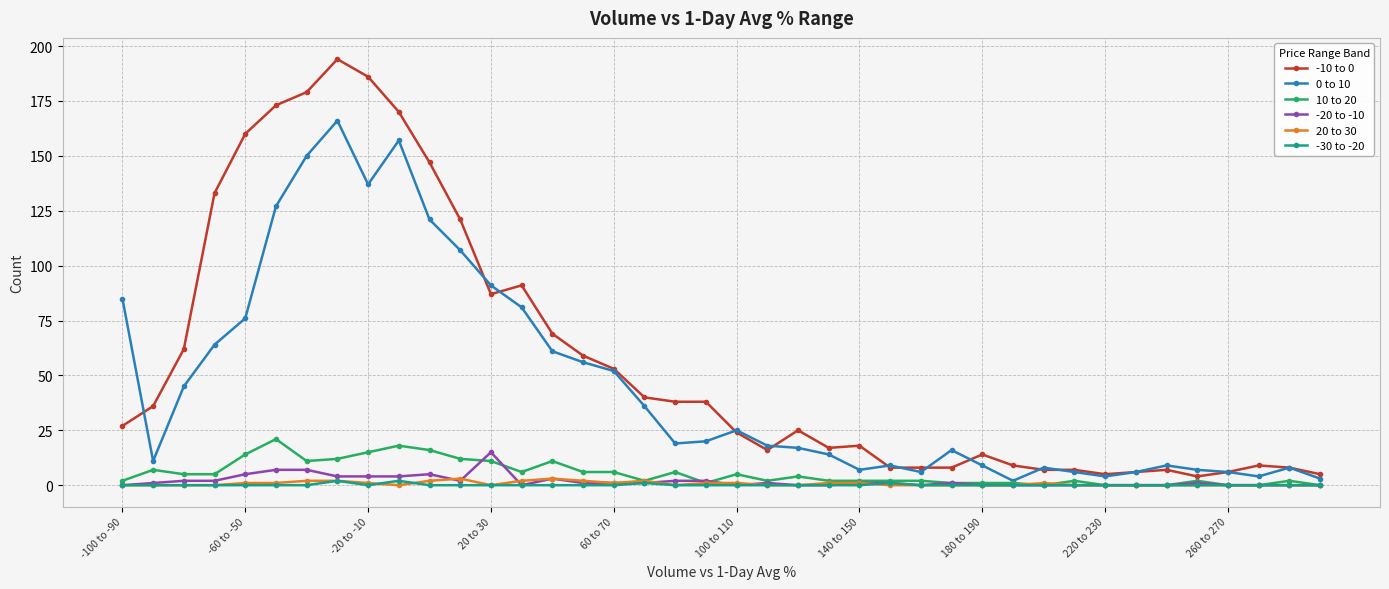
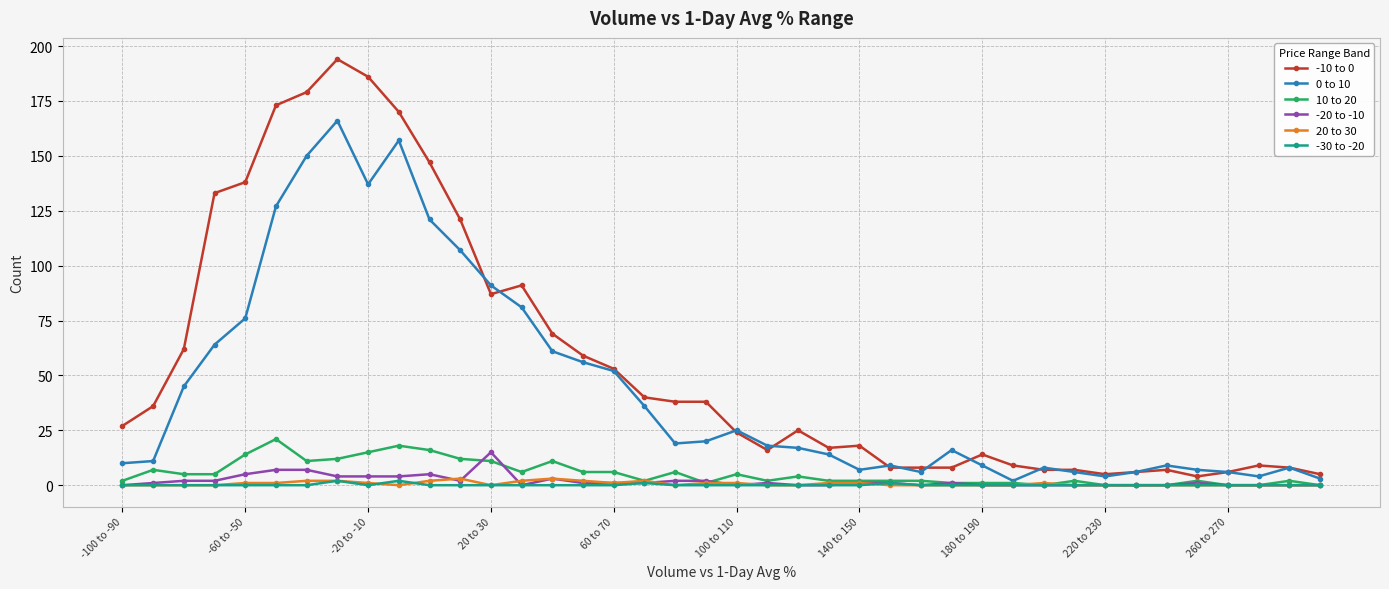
  {
    "-10 to 0": {
      "-100 to -90": 27,
-     "-60 to -50": 160,
+     "-60 to -50": 138,
      "-20 to -10": 186,
      "20 to 30": 87,
      "140 to 150": 18,
      "180 to 190": 14
    },
    "0 to 10": {
-     "-100 to -90": 85,
+     "-100 to -90": 10,
      "-60 to -50": 76,
      "-20 to -10": 137,
      "20 to 30": 91,
      "140 to 150": 7,
      "180 to 190": 9
    },
    "-20 to -10": {
      "-60 to -50": 5,
      "-20 to -10": 4,
      "20 to 30": 15
    }
  }
